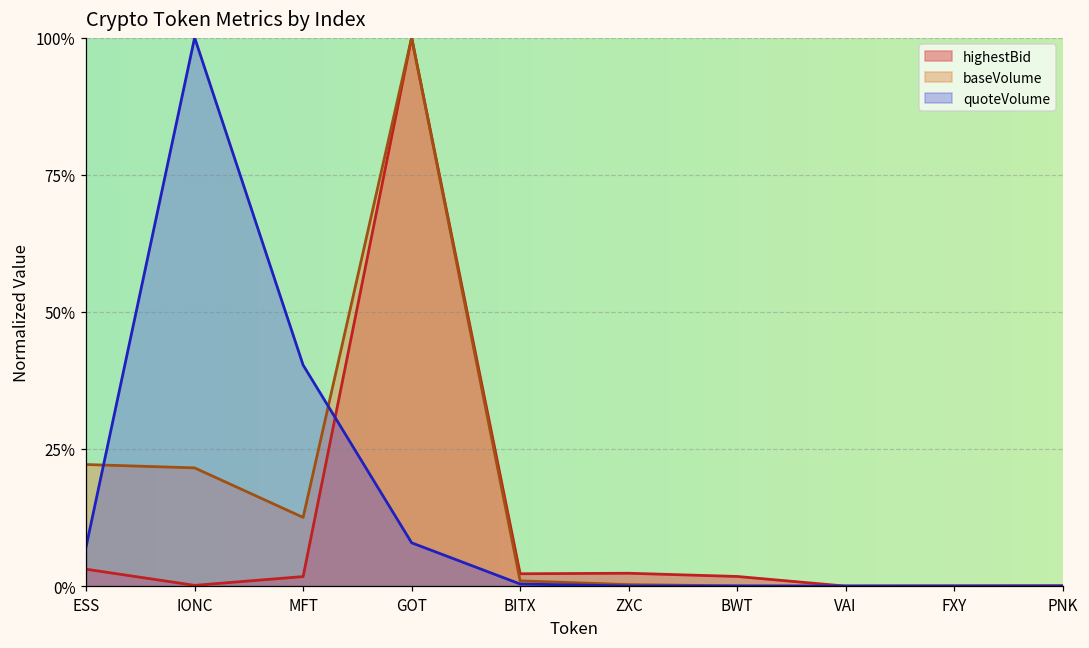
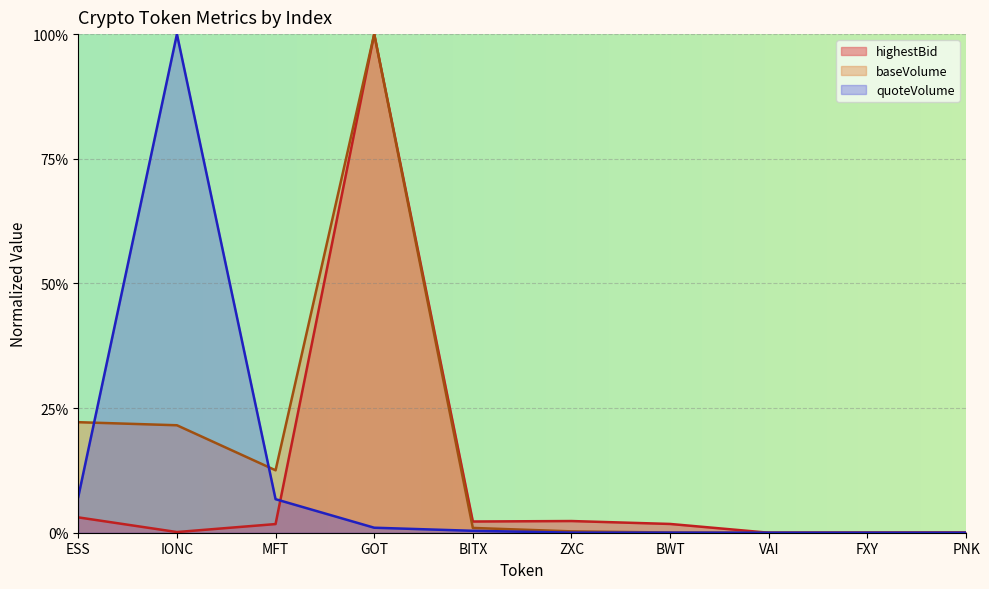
  {
    "quoteVolume": {
      "ESS": "7%",
      "IONC": "100%",
-     "MFT": "40%",
-     "GOT": "8%",
+     "MFT": "7%",
+     "GOT": "1%",
      "BITX": "0%"
    }
  }
